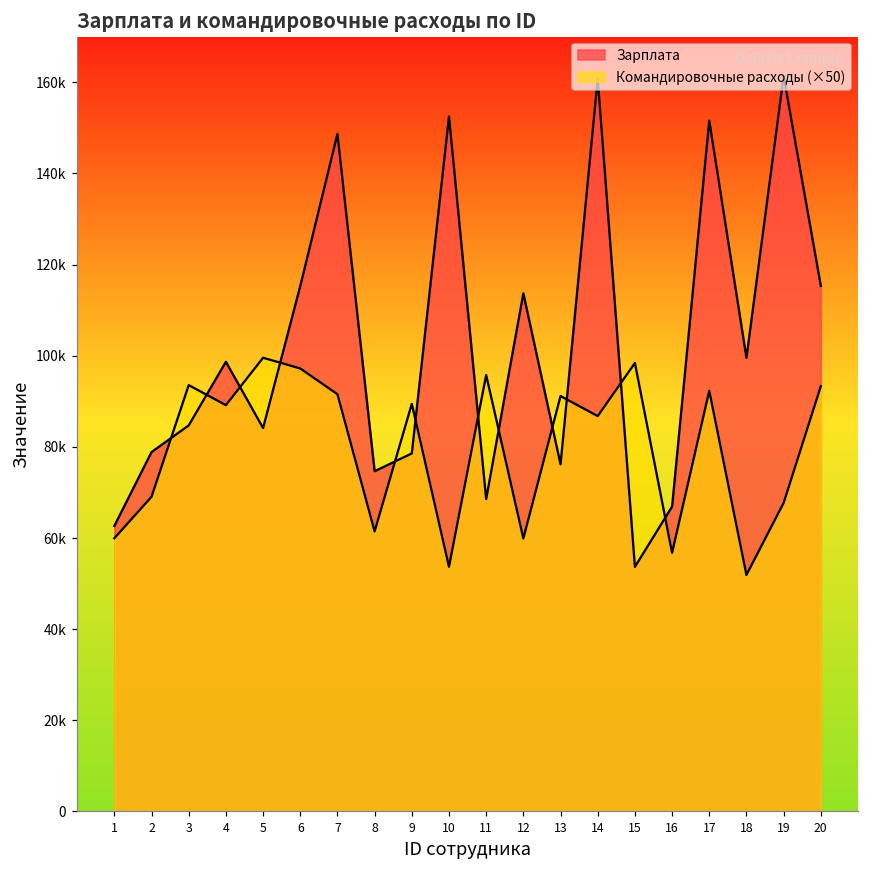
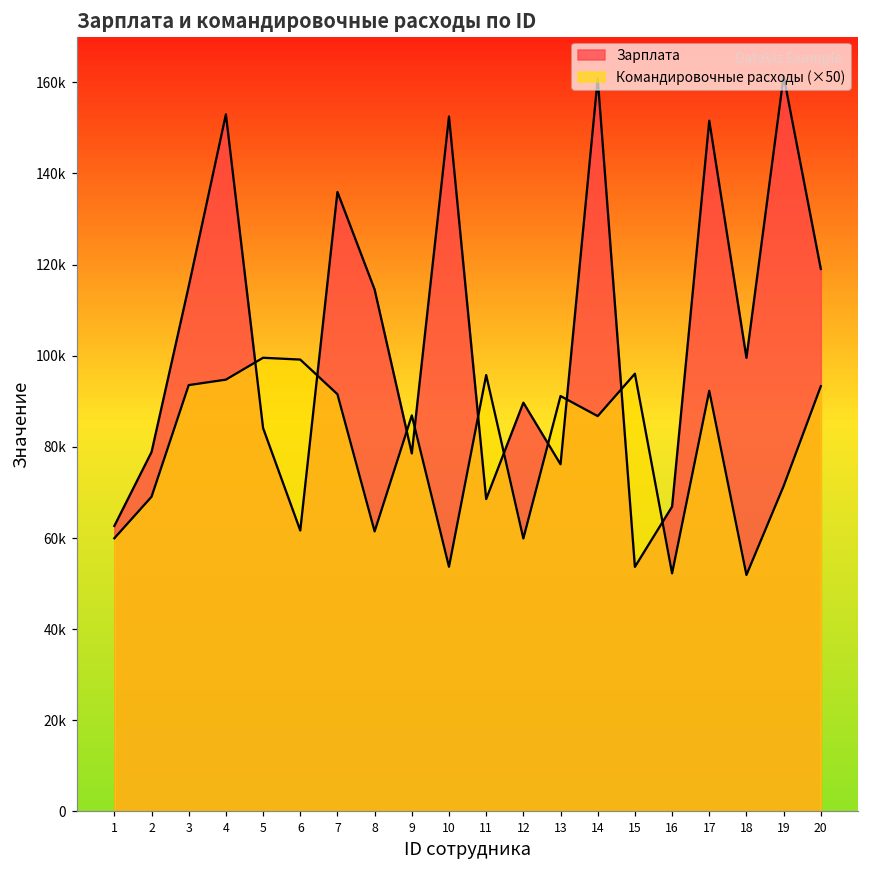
  {
    "Зарплата": {
      "1": 63000,
      "2": 79000,
-     "3": 85000,
-     "4": 99000,
+     "3": 115000,
+     "4": 153000,
      "5": 84000,
-     "6": 115000,
-     "7": 149000,
-     "8": 75000,
+     "6": 62000,
+     "7": 136000,
+     "8": 115000,
      "9": 79000,
      "10": 152000,
      "11": 69000,
-     "12": 114000,
+     "12": 90000,
      "13": 76000,
      "15": 54000,
      "16": 67000,
      "17": 152000,
      "18": 100000,
-     "20": 115000
+     "20": 119000
    },
    "Командировочные расходы (×50)": {
      "1": 60000,
      "2": 69000,
      "3": 94000,
-     "4": 89000,
+     "4": 95000,
      "5": 100000,
-     "6": 97000,
+     "6": 99000,
      "7": 92000,
      "8": 61000,
-     "9": 89000,
+     "9": 87000,
      "10": 54000,
      "11": 96000,
      "12": 60000,
      "13": 91000,
      "14": 87000,
-     "15": 98000,
-     "16": 57000,
+     "15": 96000,
+     "16": 52000,
      "17": 92000,
      "18": 52000,
-     "19": 68000,
+     "19": 71000,
      "20": 93000
    }
  }
